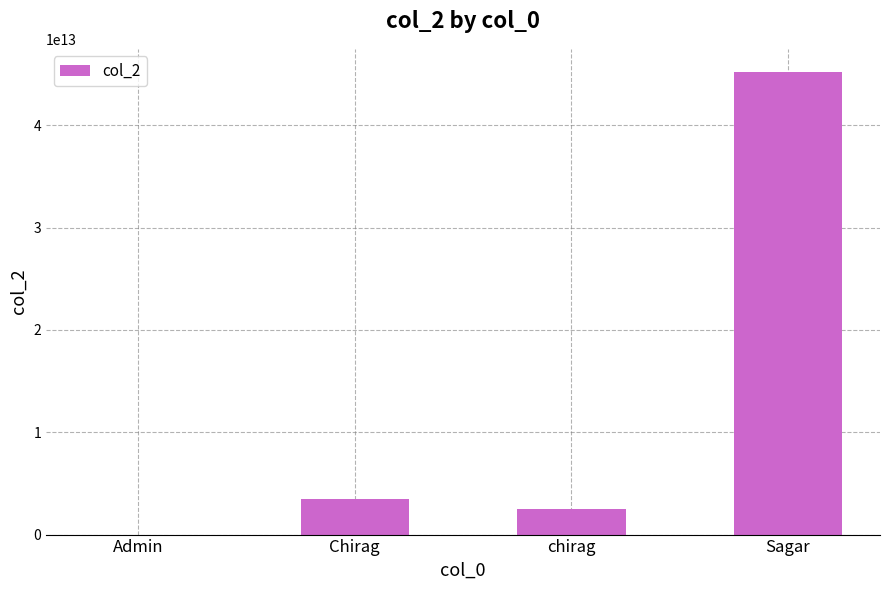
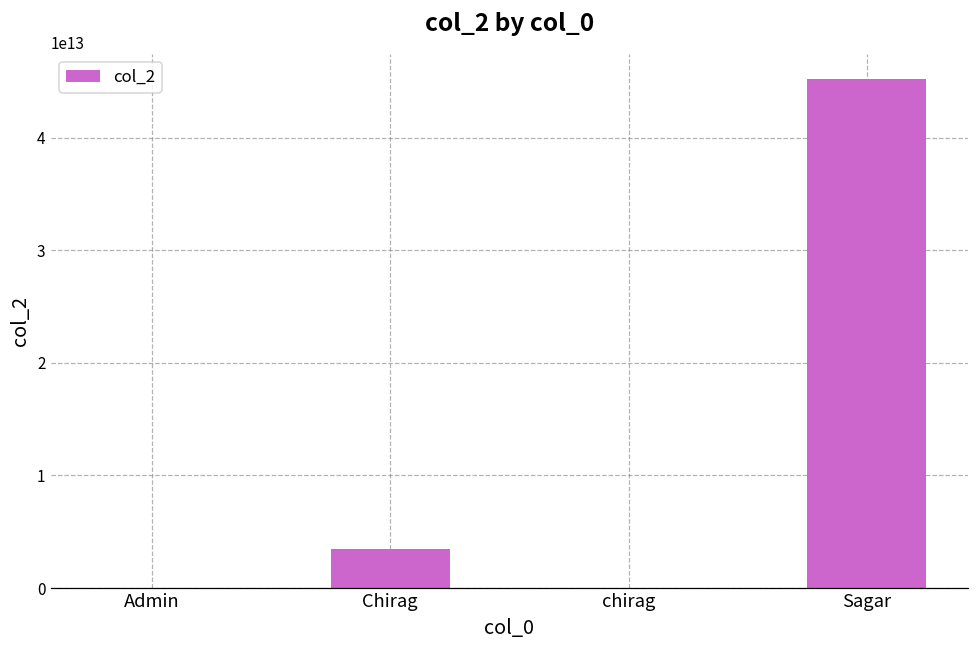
  {
    "Chirag": 3400000000000,
-   "chirag": 2500000000000,
+   "chirag": 0,
    "Sagar": 45200000000000
  }
